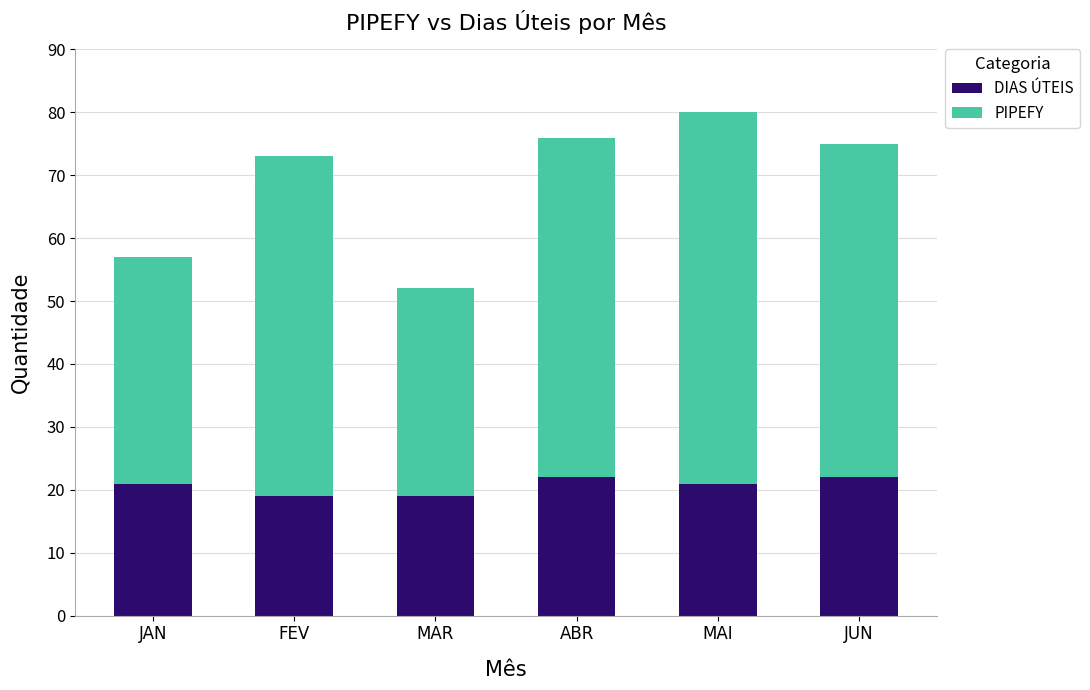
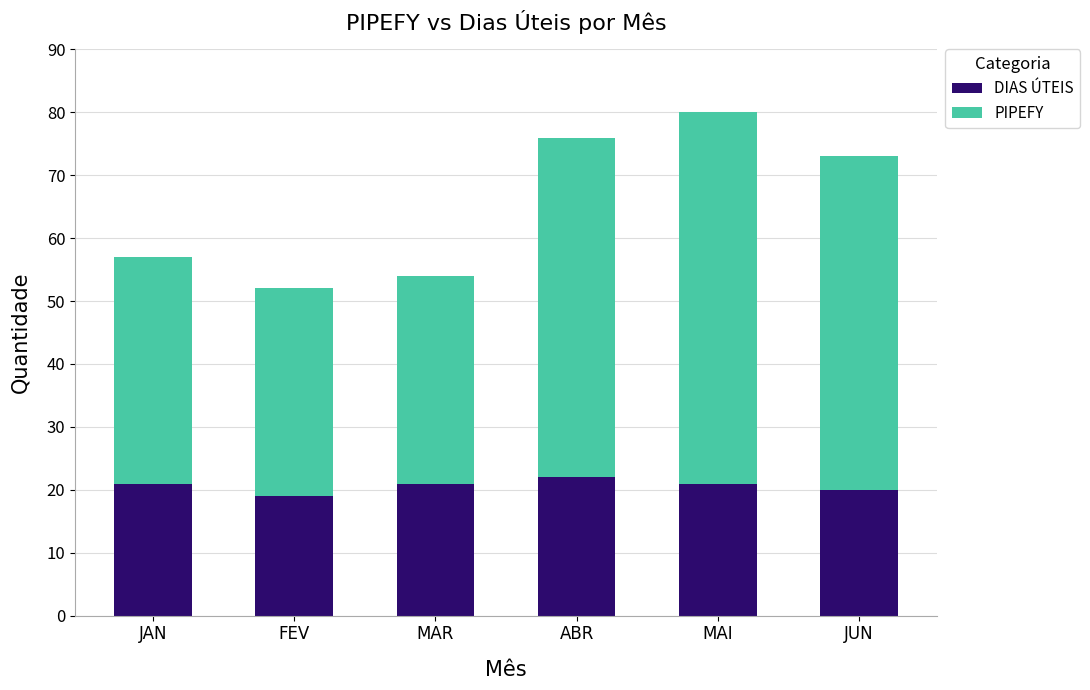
  {
    "DIAS ÚTEIS": {
      "JAN": 21,
      "FEV": 19,
-     "MAR": 19,
+     "MAR": 21,
      "ABR": 22,
      "MAI": 21,
-     "JUN": 22
+     "JUN": 20
    },
    "PIPEFY": {
      "JAN": 36,
-     "FEV": 54,
+     "FEV": 33,
      "MAR": 33,
      "ABR": 54,
      "MAI": 59,
      "JUN": 53
    }
  }
